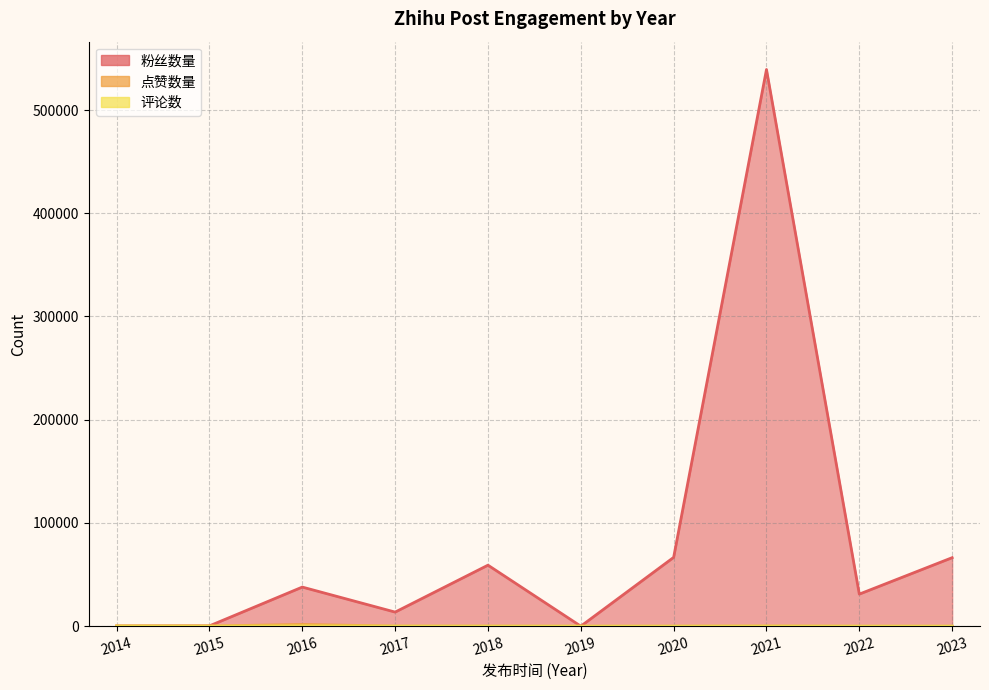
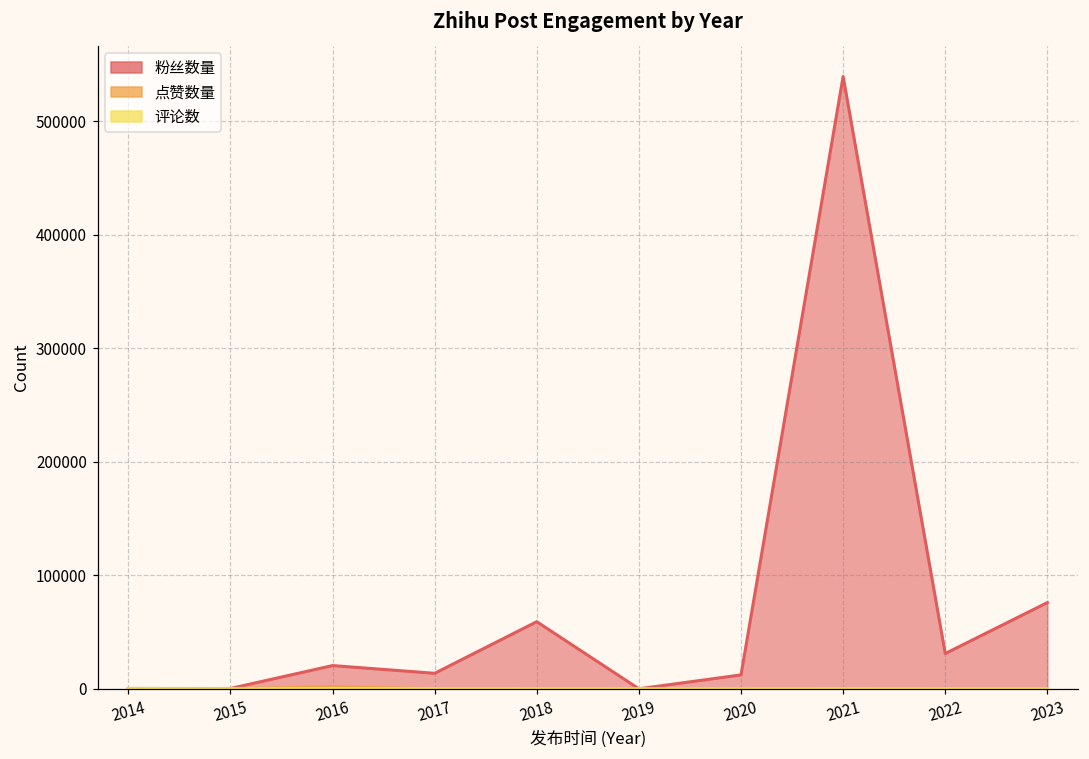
  {
    "粉丝数量": {
-     "2016": 38000,
+     "2016": 20000,
      "2017": 14000,
      "2018": 59000,
-     "2020": 67000,
+     "2020": 12000,
      "2021": 539000,
      "2022": 31000,
-     "2023": 66000
+     "2023": 76000
    }
  }
